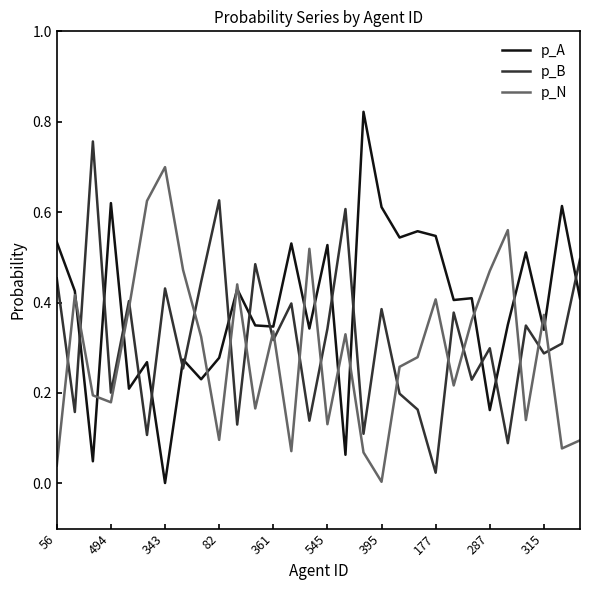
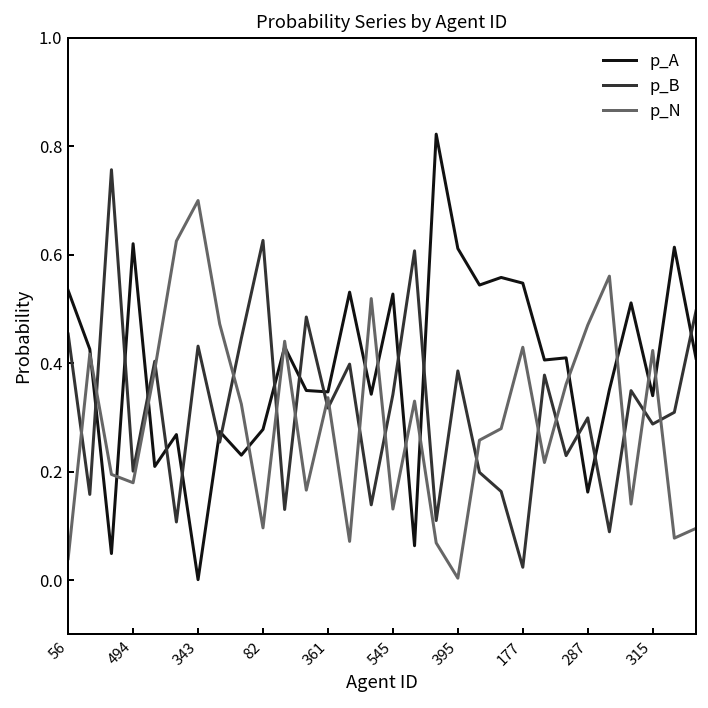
  {
    "p_N": {
      "56": 0.04,
      "494": 0.18,
      "343": 0.70,
      "82": 0.10,
      "361": 0.34,
      "545": 0.13,
      "395": 0.00,
-     "177": 0.41,
+     "177": 0.43,
      "287": 0.47,
-     "315": 0.37
+     "315": 0.42
    }
  }
